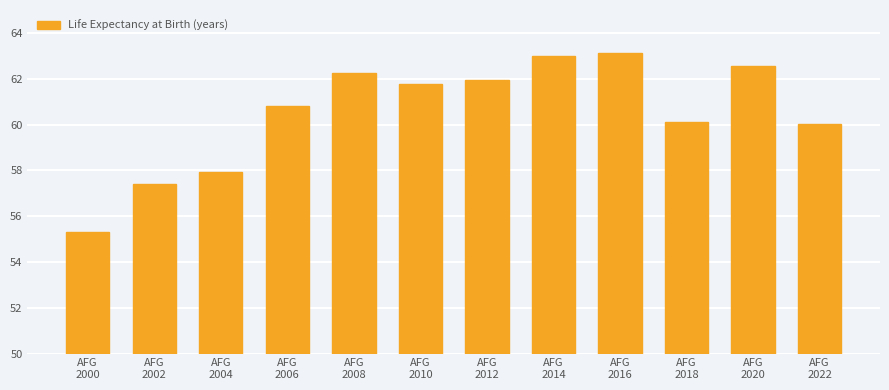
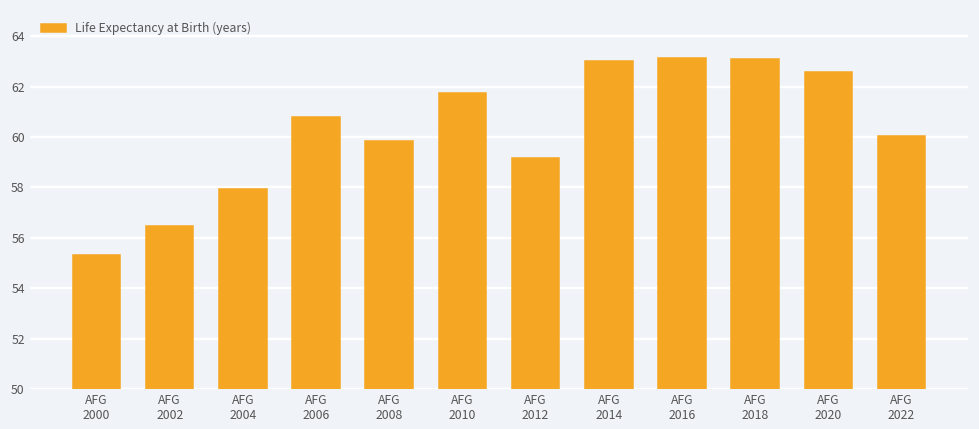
  {
    "AFG 2000": 55.3,
-   "AFG 2002": 57.4,
+   "AFG 2002": 56.5,
    "AFG 2004": 57.9,
    "AFG 2006": 60.8,
-   "AFG 2008": 62.2,
+   "AFG 2008": 59.9,
    "AFG 2010": 61.8,
-   "AFG 2012": 61.9,
+   "AFG 2012": 59.2,
    "AFG 2014": 63.0,
    "AFG 2016": 63.1,
-   "AFG 2018": 60.1,
+   "AFG 2018": 63.1,
    "AFG 2020": 62.6,
    "AFG 2022": 60.0
  }
